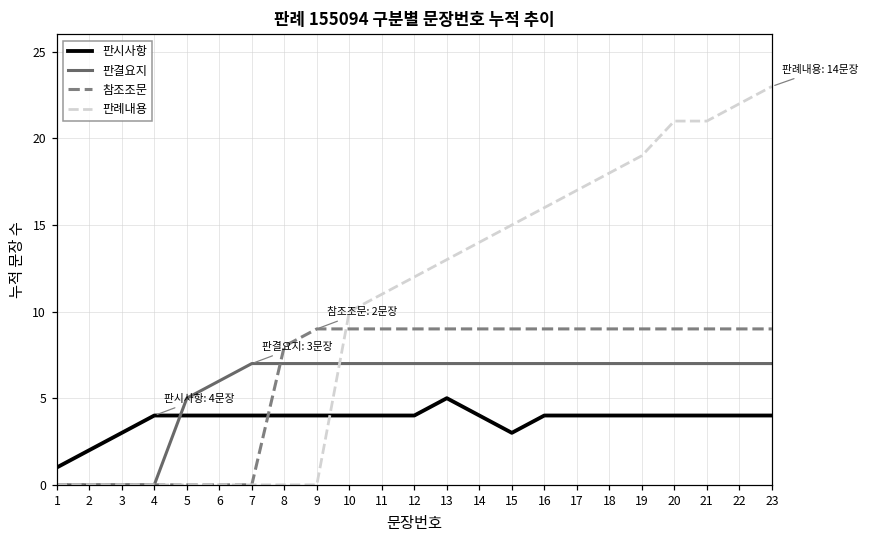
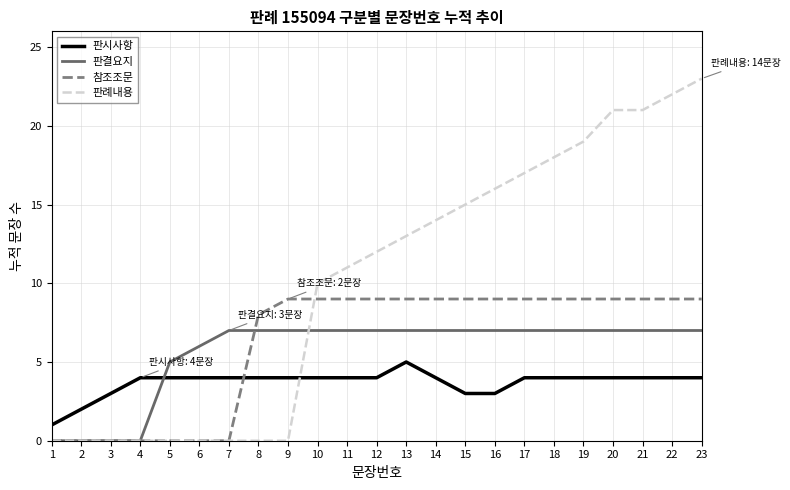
  {
    "판시사항": {
      "1": 1,
      "2": 2,
      "3": 3,
      "7": 4,
      "8": 4,
      "9": 4,
      "10": 4,
      "11": 4,
      "12": 4,
      "13": 5,
      "14": 4,
      "15": 3,
-     "16": 4,
+     "16": 3,
      "17": 4,
      "18": 4,
      "19": 4,
      "20": 4,
      "21": 4,
      "22": 4,
      "23": 4
    },
    "판례내용": {
      "8": 0,
      "9": 0,
      "11": 11,
      "12": 12,
      "13": 13,
      "14": 14,
      "15": 15,
      "16": 16,
      "17": 17,
      "18": 18,
      "19": 19,
      "20": 21,
      "21": 21,
      "22": 22
    }
  }
